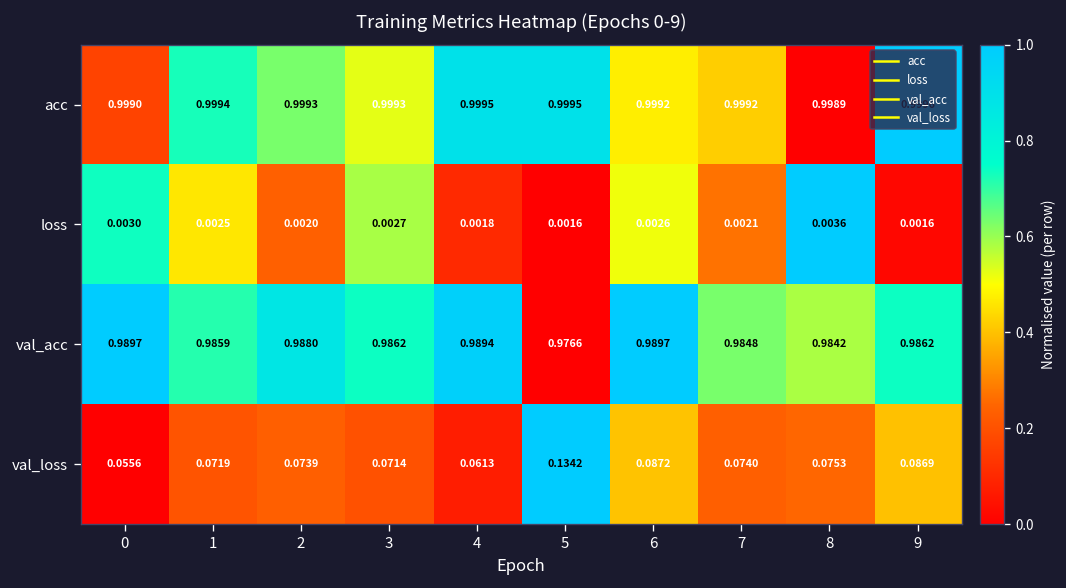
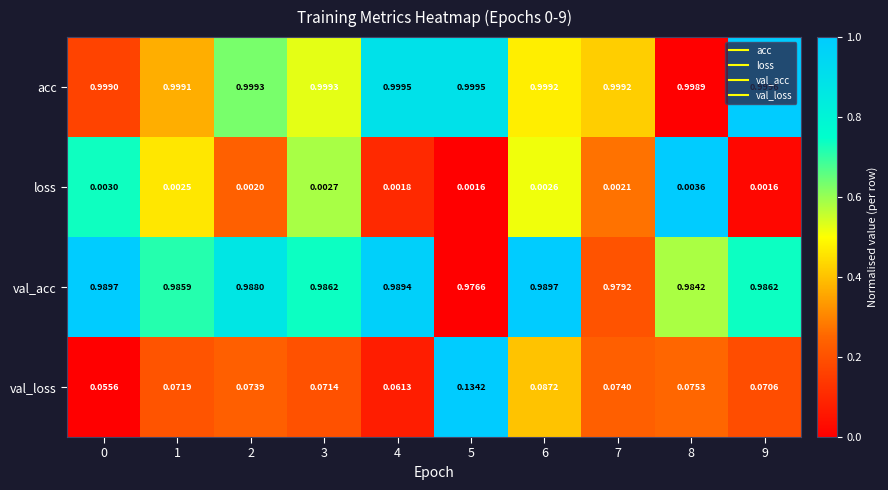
  {
    "acc": {
      "0": 0.9990,
-     "1": 0.9994,
+     "1": 0.9991,
      "2": 0.9993,
      "3": 0.9993,
      "4": 0.9995,
      "5": 0.9995,
      "6": 0.9992,
      "7": 0.9992,
      "8": 0.9989
    },
    "loss": {
      "0": 0.0030,
      "1": 0.0025,
      "2": 0.0020,
      "3": 0.0027,
      "4": 0.0018,
      "5": 0.0016,
      "6": 0.0026,
      "7": 0.0021,
      "8": 0.0036,
      "9": 0.0016
    },
    "val_acc": {
      "0": 0.9897,
      "1": 0.9859,
      "2": 0.9880,
      "3": 0.9862,
      "4": 0.9894,
      "5": 0.9766,
      "6": 0.9897,
-     "7": 0.9848,
+     "7": 0.9792,
      "8": 0.9842,
      "9": 0.9862
    },
    "val_loss": {
      "0": 0.0556,
      "1": 0.0719,
      "2": 0.0739,
      "3": 0.0714,
      "4": 0.0613,
      "5": 0.1342,
      "6": 0.0872,
      "7": 0.0740,
      "8": 0.0753,
-     "9": 0.0869
+     "9": 0.0706
    }
  }
